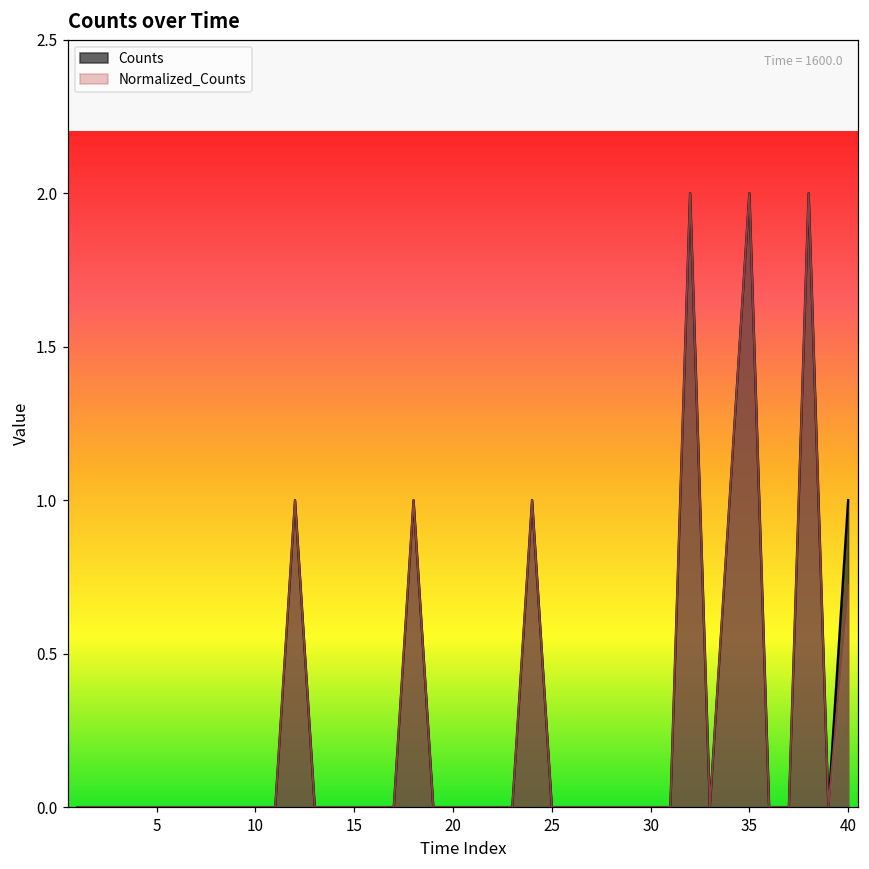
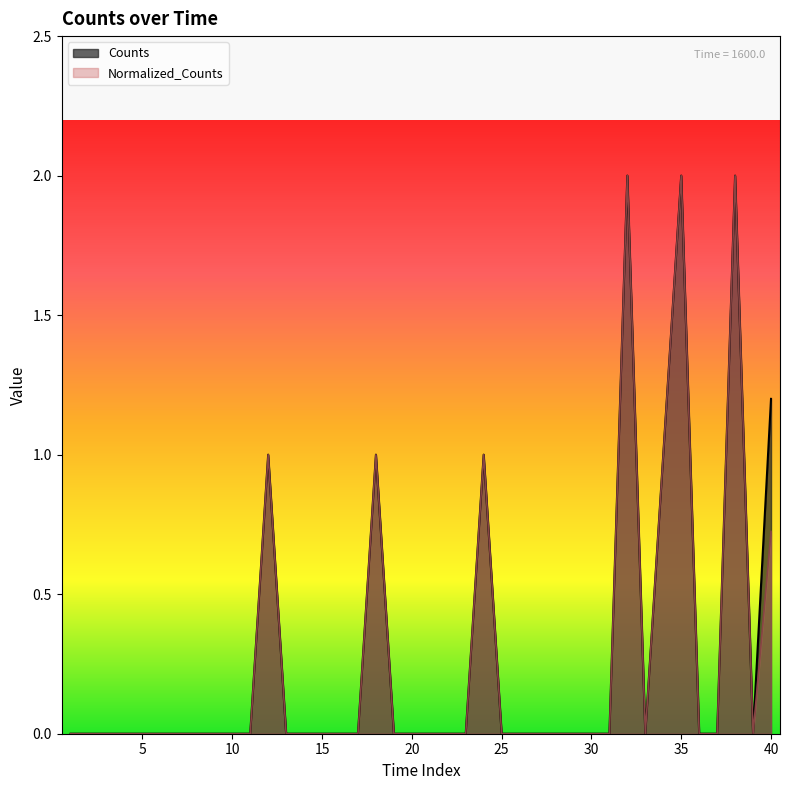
  {
    "Counts": {
-     "40": 1.0
+     "40": 1.2
    },
    "Normalized_Counts": {
      "40": 0.72
    }
  }
